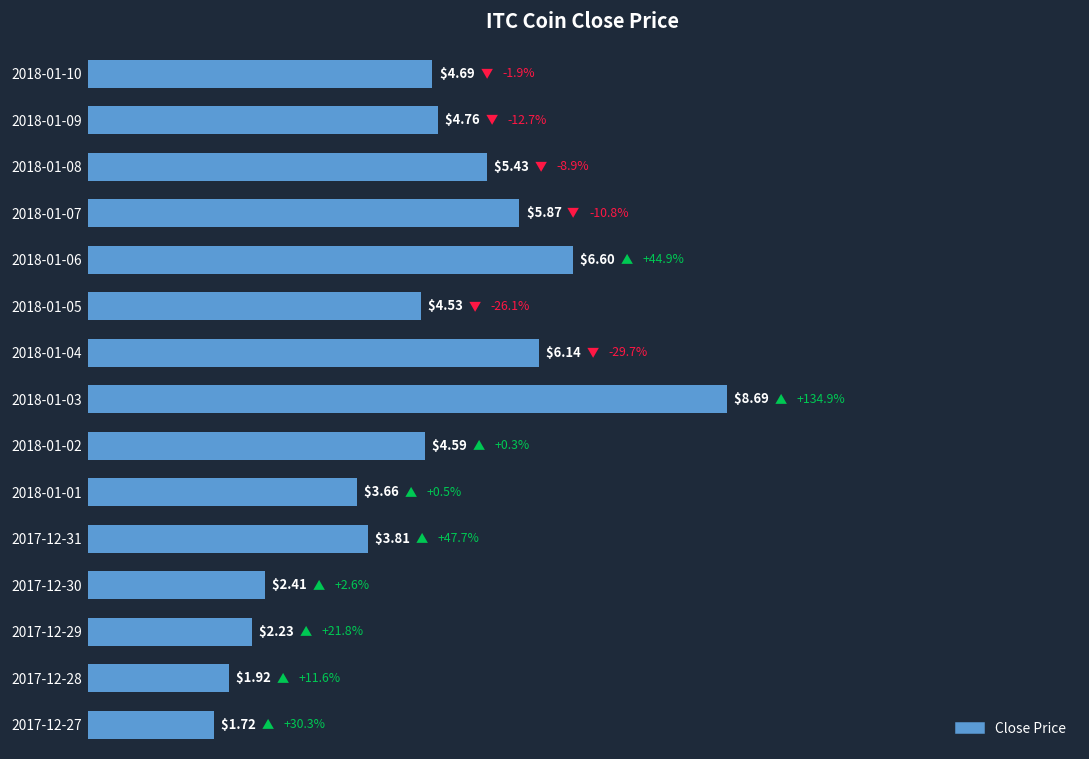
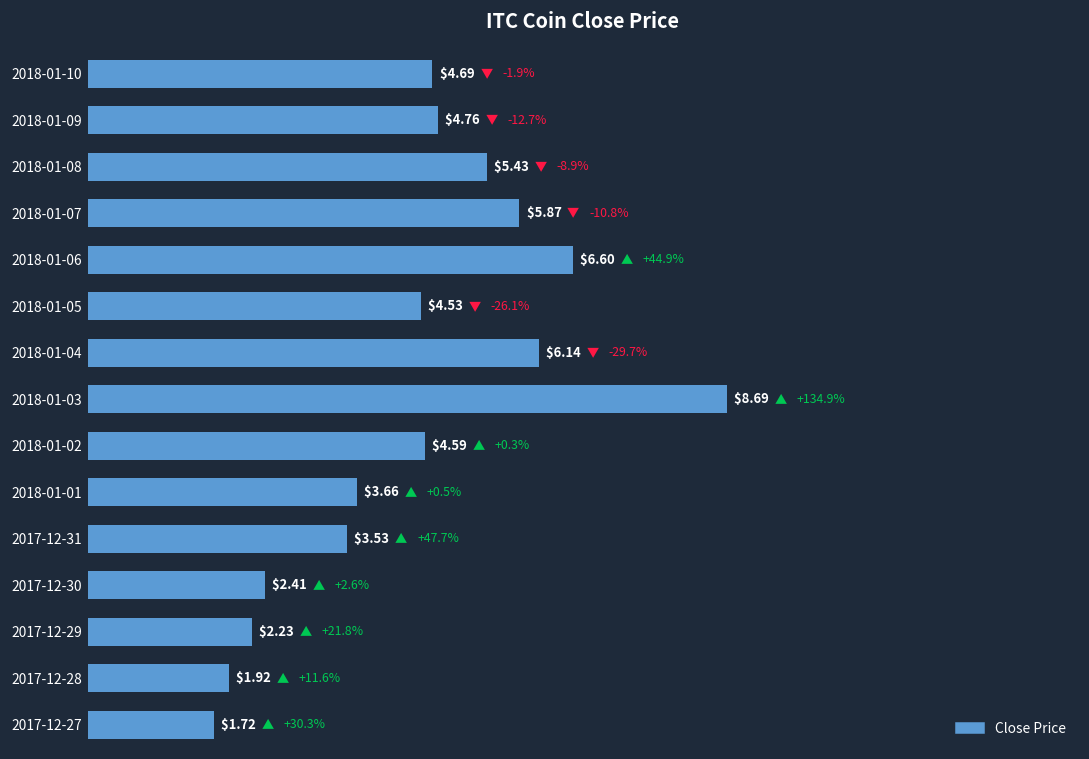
  {
    "2018-01-10": "$4.69",
    "2018-01-09": "$4.76",
    "2018-01-08": "$5.43",
    "2018-01-07": "$5.87",
    "2018-01-06": "$6.60",
    "2018-01-05": "$4.53",
    "2018-01-04": "$6.14",
    "2018-01-03": "$8.69",
    "2018-01-02": "$4.59",
    "2018-01-01": "$3.66",
-   "2017-12-31": "$3.81",
+   "2017-12-31": "$3.53",
    "2017-12-30": "$2.41",
    "2017-12-29": "$2.23",
    "2017-12-28": "$1.92",
    "2017-12-27": "$1.72"
  }
